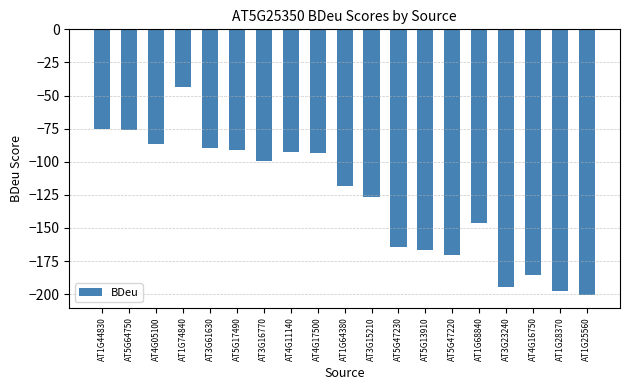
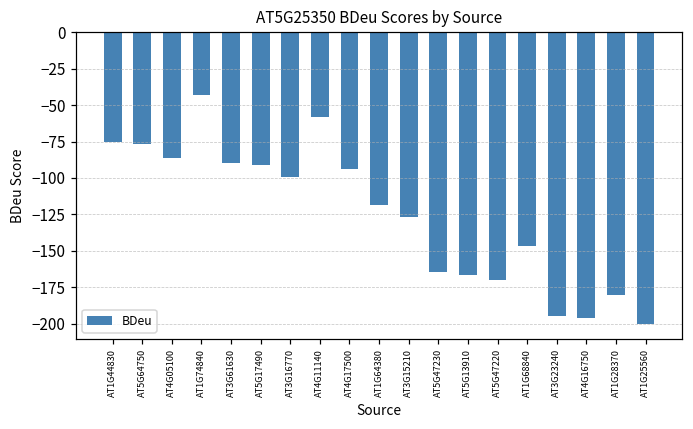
  {
    "AT1G44830": -75,
    "AT5G64750": -76,
    "AT4G05100": -86,
    "AT1G74840": -43,
    "AT3G61630": -90,
    "AT5G17490": -91,
    "AT3G16770": -99,
-   "AT4G11140": -92,
+   "AT4G11140": -58,
    "AT4G17500": -94,
    "AT1G64380": -118,
    "AT3G15210": -127,
    "AT5G47230": -165,
    "AT5G13910": -167,
    "AT5G47220": -170,
    "AT1G68840": -146,
    "AT3G23240": -195,
-   "AT4G16750": -185,
-   "AT1G28370": -198,
+   "AT4G16750": -196,
+   "AT1G28370": -180,
    "AT1G25560": -200
  }
